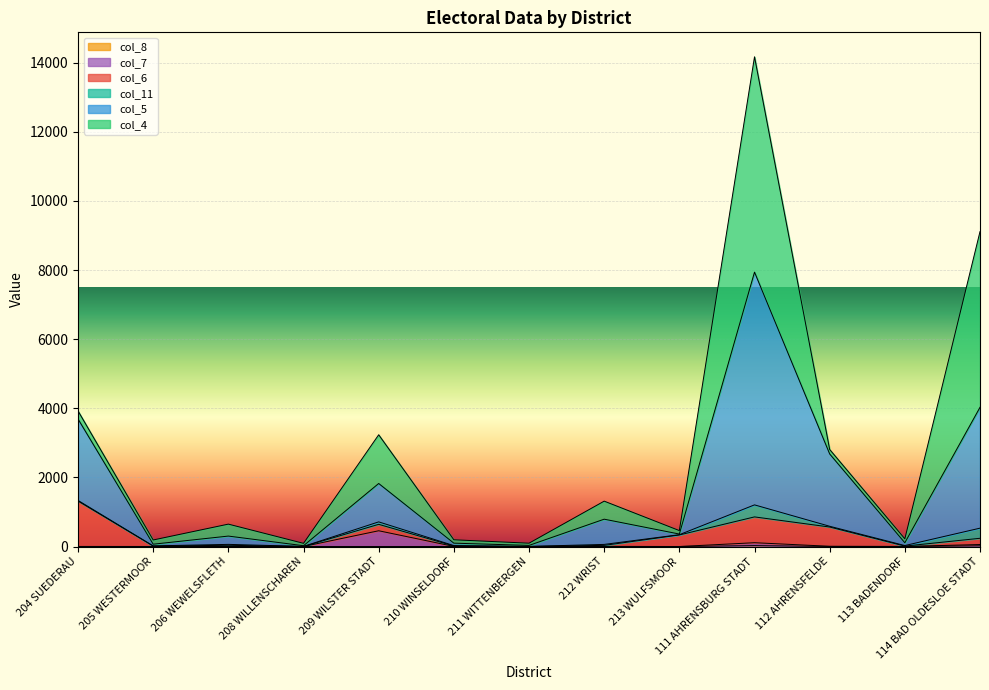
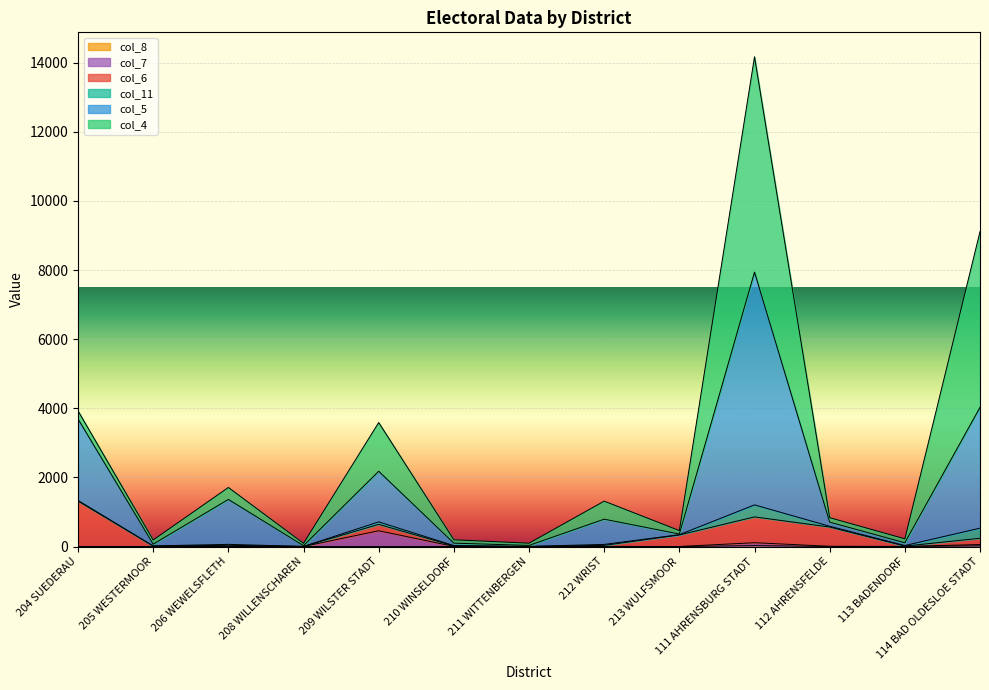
  {
    "col_8": {
      "209 WILSTER STADT": 0,
      "111 AHRENSBURG STADT": 0
    },
    "col_7": {
      "209 WILSTER STADT": 500,
      "111 AHRENSBURG STADT": 100
    },
    "col_6": {
      "111 AHRENSBURG STADT": 700,
      "114 BAD OLDESLOE STADT": 200
    },
    "col_5": {
      "204 SUEDERAU": 2400,
-     "206 WEWELSFLETH": 200,
-     "209 WILSTER STADT": 1100,
+     "206 WEWELSFLETH": 1300,
+     "209 WILSTER STADT": 1500,
      "212 WRIST": 700,
      "111 AHRENSBURG STADT": 6700,
-     "112 AHRENSFELDE": 2100,
+     "112 AHRENSFELDE": 100,
      "113 BADENDORF": 100,
      "114 BAD OLDESLOE STADT": 3500
    }
  }
